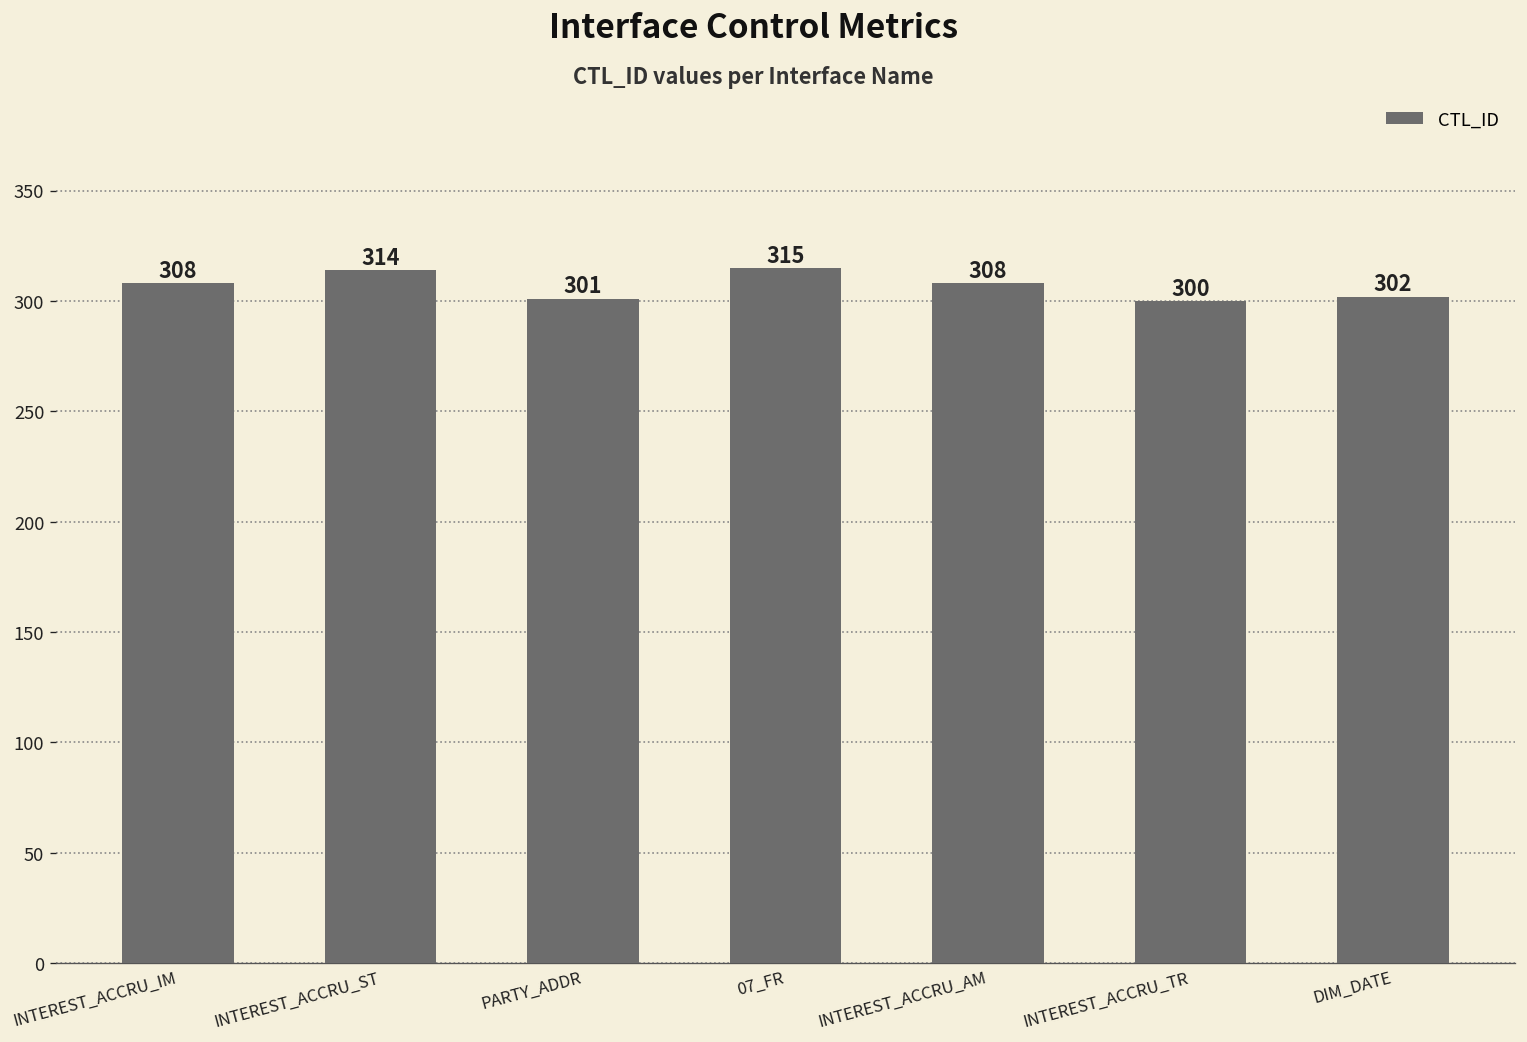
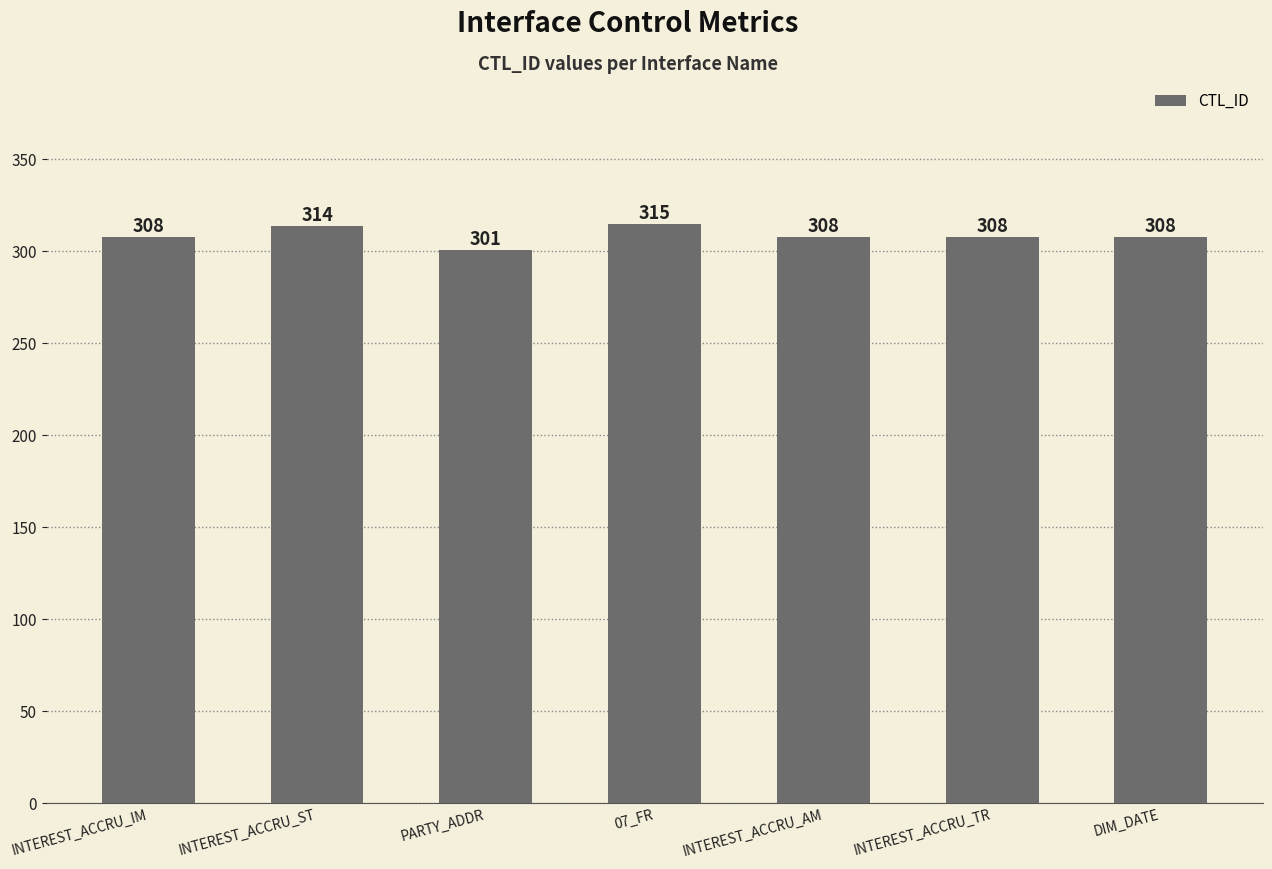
  {
    "INTEREST_ACCRU_IM": 308,
    "INTEREST_ACCRU_ST": 314,
    "PARTY_ADDR": 301,
    "07_FR": 315,
    "INTEREST_ACCRU_AM": 308,
-   "INTEREST_ACCRU_TR": 300,
-   "DIM_DATE": 302
+   "INTEREST_ACCRU_TR": 308,
+   "DIM_DATE": 308
  }
